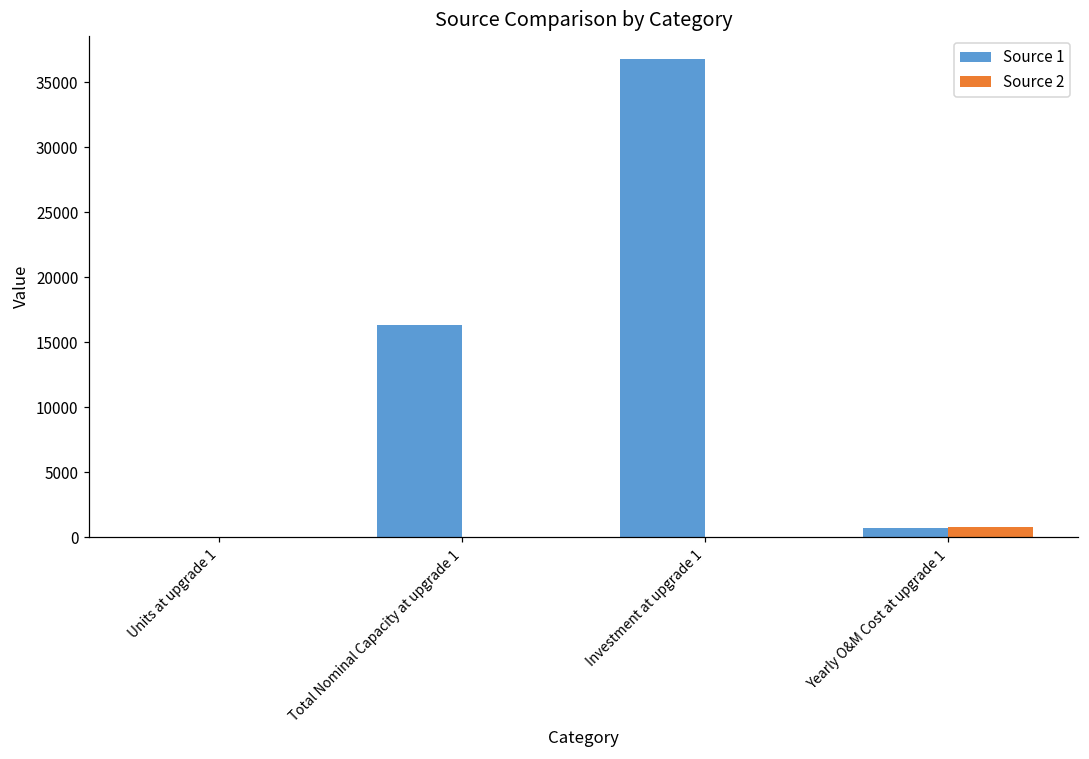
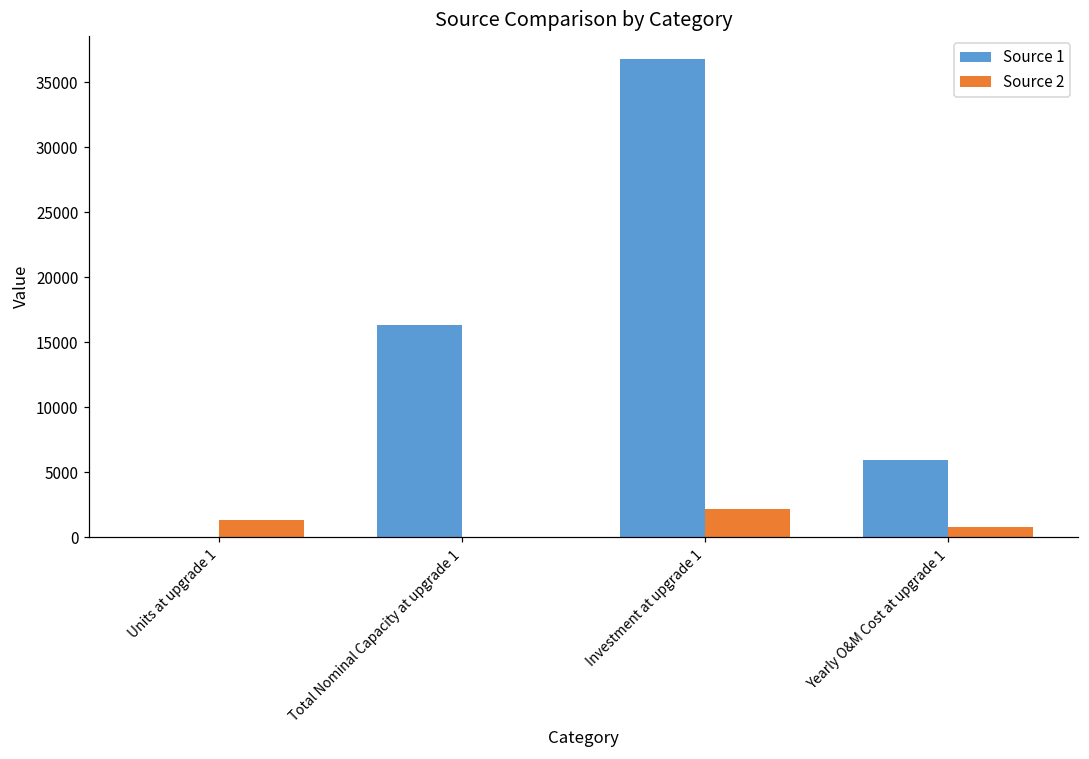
  {
    "Source 1": {
      "Total Nominal Capacity at upgrade 1": 16300,
      "Investment at upgrade 1": 36700,
-     "Yearly O&M Cost at upgrade 1": 700
+     "Yearly O&M Cost at upgrade 1": 5900
    },
    "Source 2": {
-     "Units at upgrade 1": 0,
-     "Investment at upgrade 1": 0,
+     "Units at upgrade 1": 1300,
+     "Investment at upgrade 1": 2200,
      "Yearly O&M Cost at upgrade 1": 800
    }
  }
